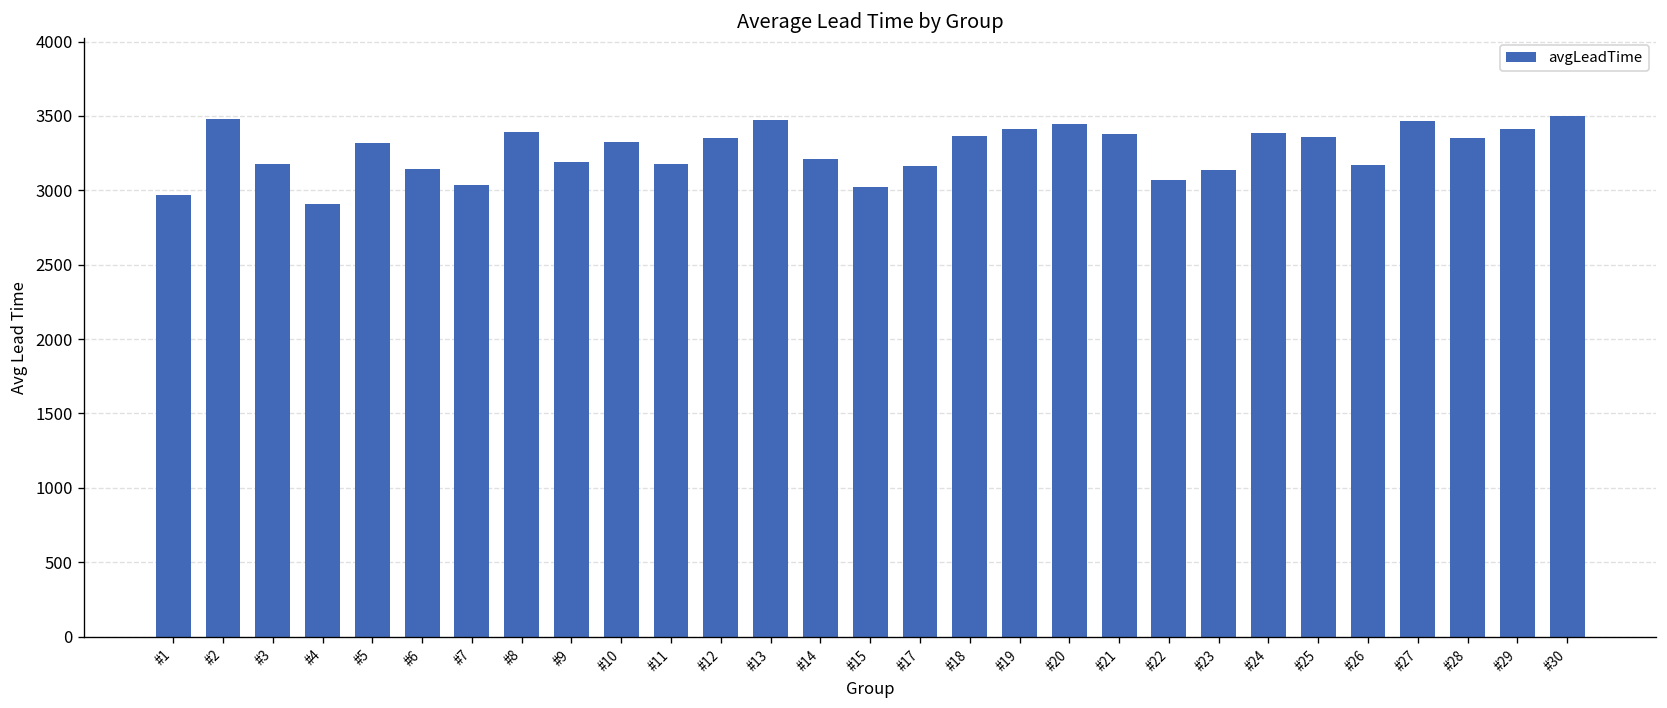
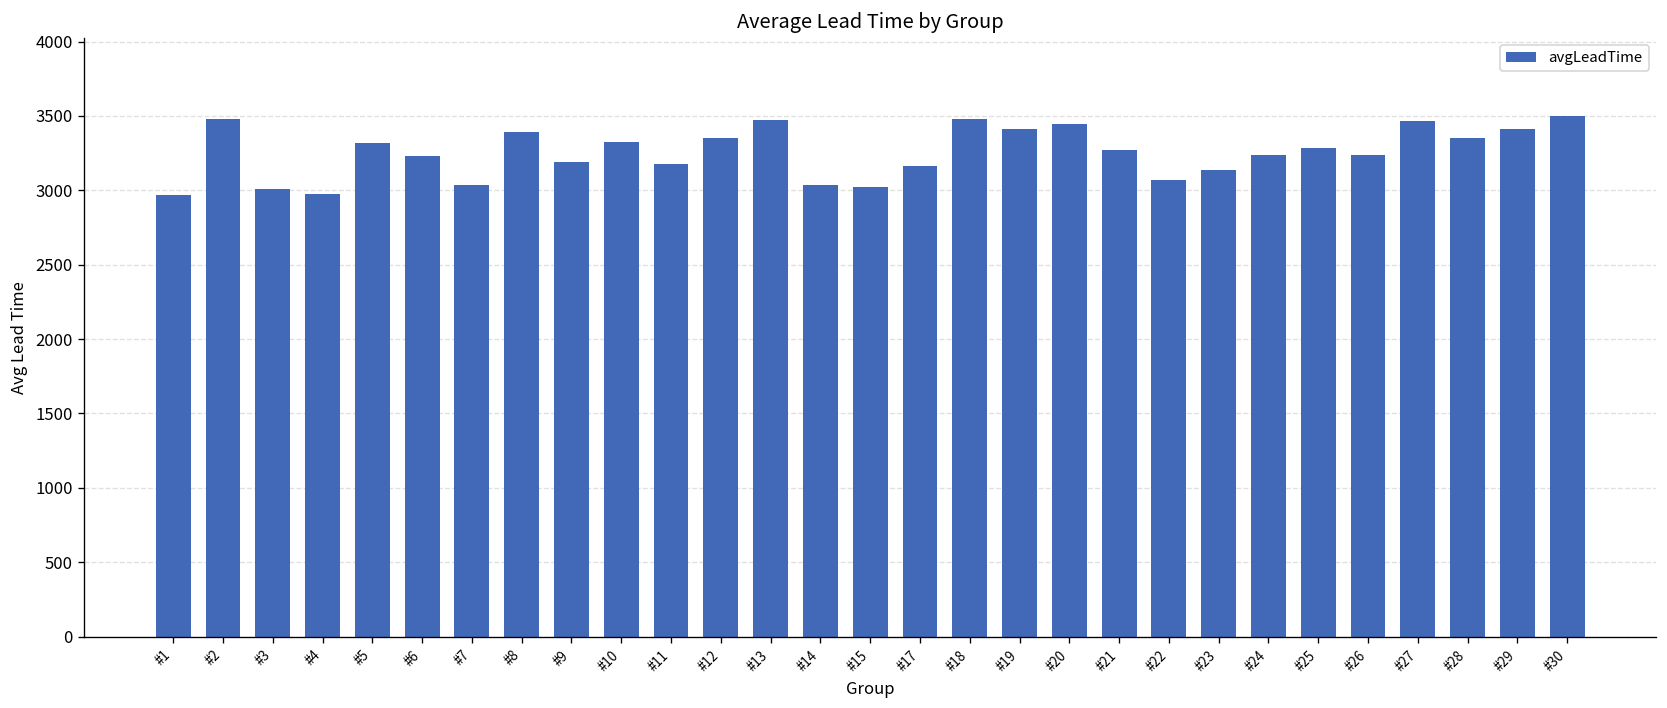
  {
    "#1": 2970,
    "#2": 3480,
-   "#3": 3170,
-   "#4": 2910,
+   "#3": 3010,
+   "#4": 2980,
    "#5": 3320,
-   "#6": 3140,
+   "#6": 3230,
    "#7": 3040,
    "#8": 3390,
    "#9": 3190,
    "#10": 3320,
    "#11": 3180,
    "#12": 3350,
    "#13": 3470,
-   "#14": 3210,
+   "#14": 3030,
    "#15": 3020,
    "#17": 3160,
-   "#18": 3370,
+   "#18": 3480,
    "#19": 3410,
    "#20": 3450,
-   "#21": 3380,
+   "#21": 3270,
    "#22": 3070,
    "#23": 3140,
-   "#24": 3380,
-   "#25": 3360,
-   "#26": 3170,
+   "#24": 3230,
+   "#25": 3280,
+   "#26": 3240,
    "#27": 3460,
    "#28": 3350,
    "#29": 3410,
    "#30": 3500
  }
